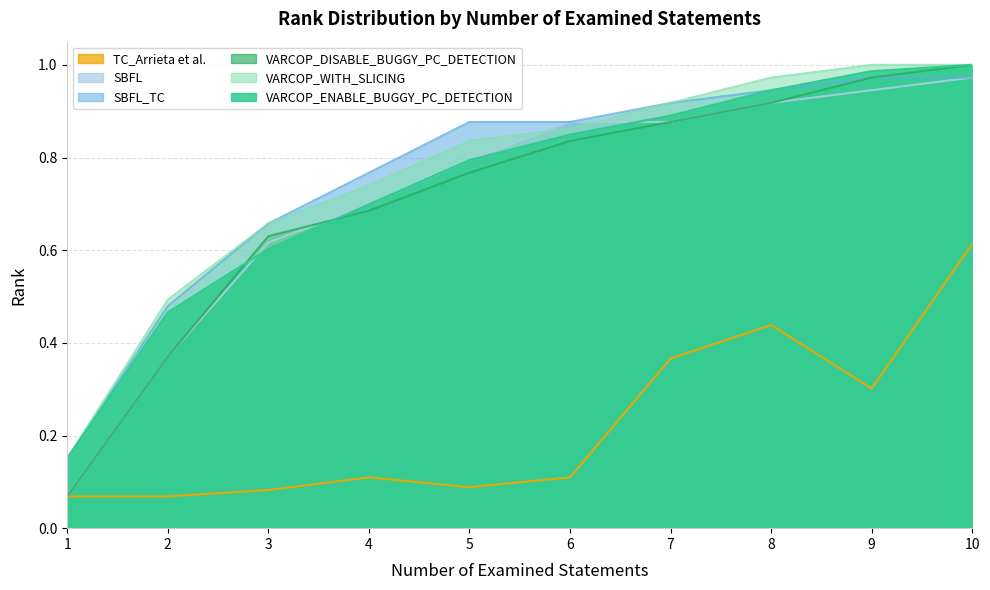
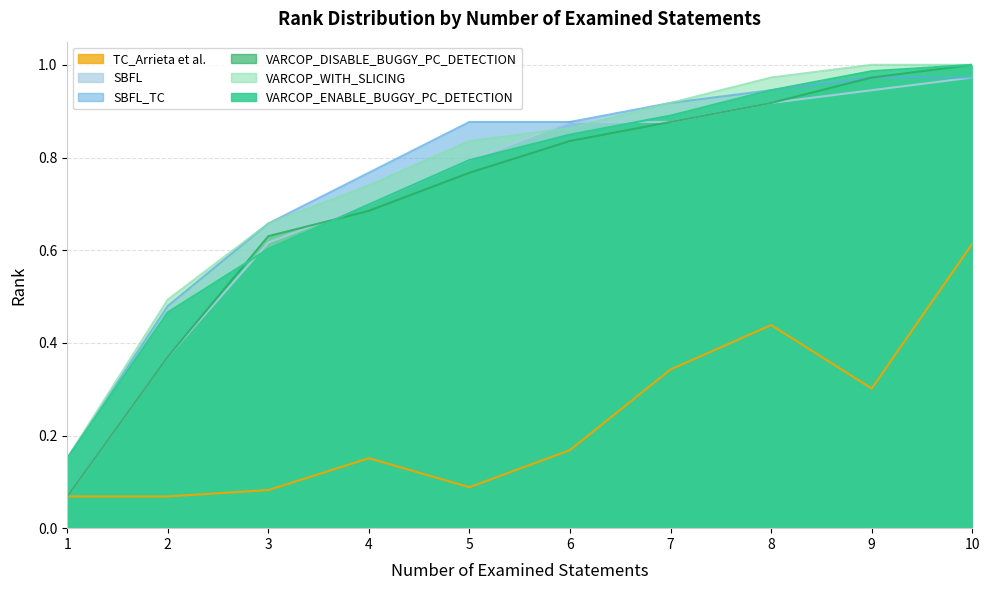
  {
    "TC_Arrieta et al.": {
      "2": 0.07,
      "3": 0.08,
-     "4": 0.11,
+     "4": 0.15,
      "5": 0.09,
-     "6": 0.11,
-     "7": 0.37,
+     "6": 0.17,
+     "7": 0.34,
      "8": 0.44,
      "9": 0.30,
      "10": 0.61
    }
  }
